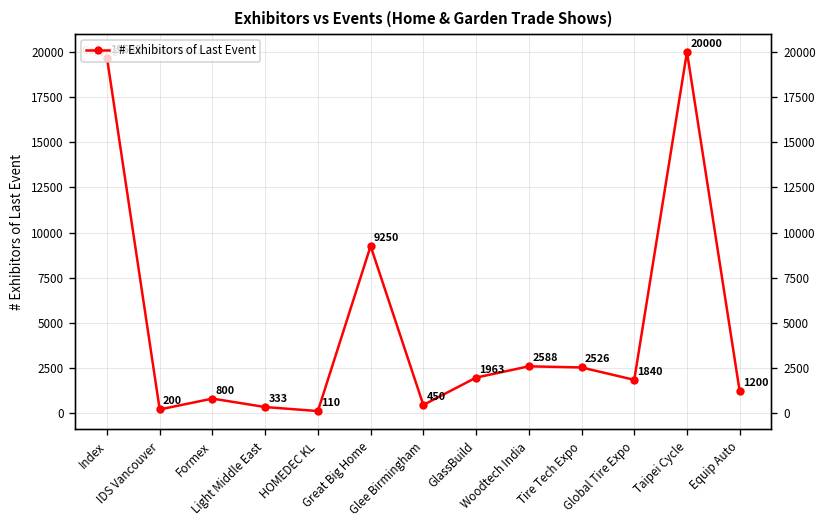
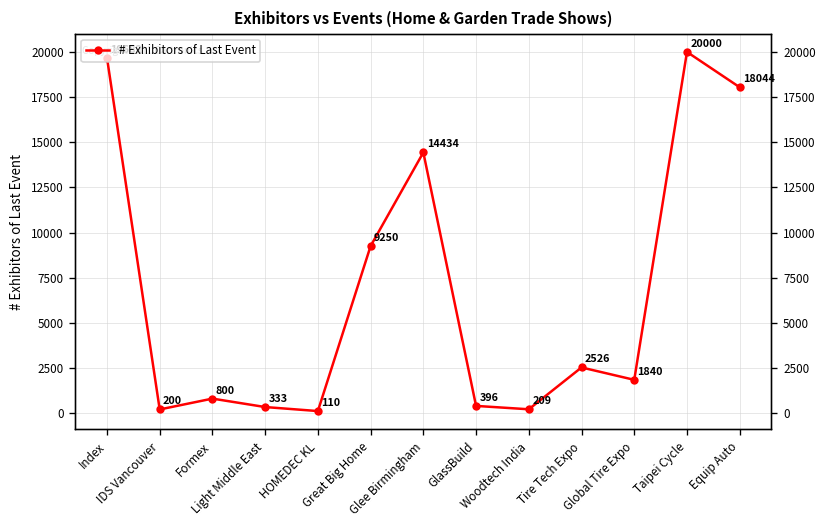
  {
    "IDS Vancouver": 200,
    "Formex": 800,
    "Light Middle East": 333,
    "HOMEDEC KL": 110,
    "Great Big Home": 9250,
-   "Glee Birmingham": 450,
-   "GlassBuild": 1963,
-   "Woodtech India": 2588,
+   "Glee Birmingham": 14434,
+   "GlassBuild": 396,
+   "Woodtech India": 209,
    "Tire Tech Expo": 2526,
    "Global Tire Expo": 1840,
    "Taipei Cycle": 20000,
-   "Equip Auto": 1200
+   "Equip Auto": 18044
  }
